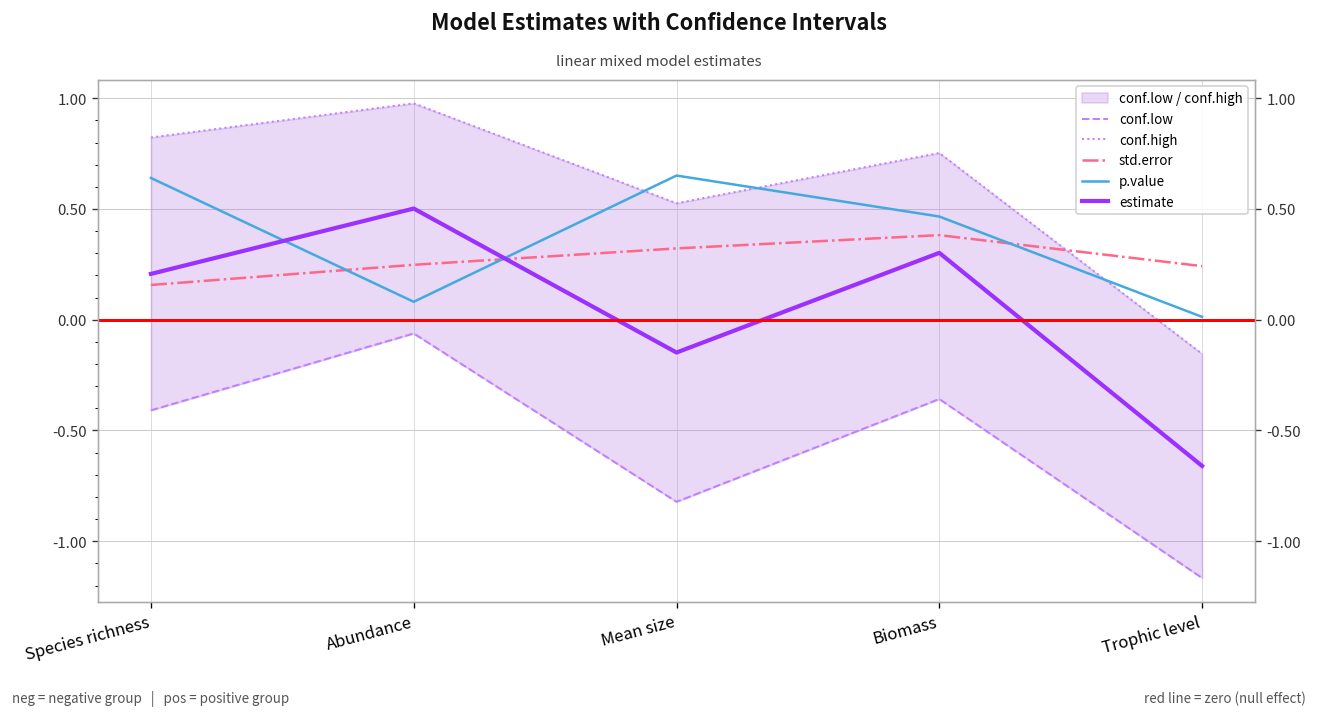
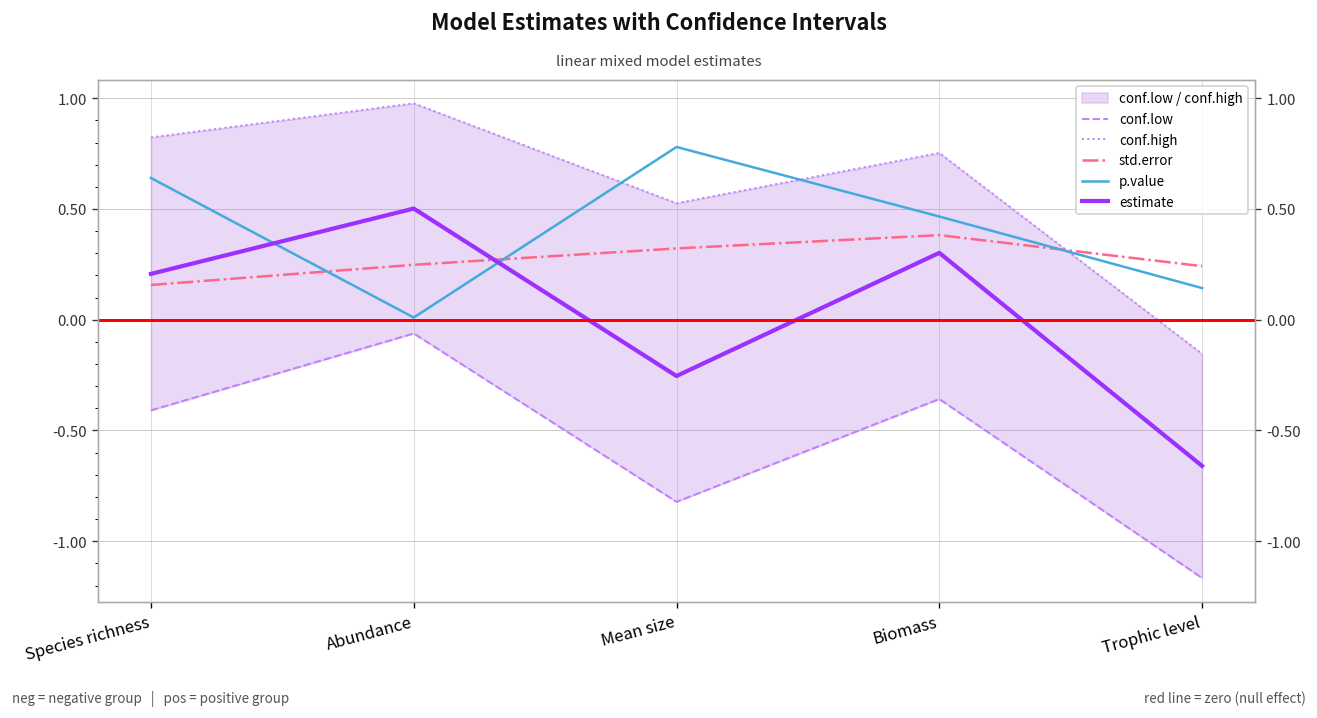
  {
    "std.error": {
      "Species richness": 0.16,
      "Abundance": 0.25,
      "Mean size": 0.32,
      "Biomass": 0.38,
      "Trophic level": 0.24
    },
    "p.value": {
      "Species richness": 0.64,
-     "Abundance": 0.08,
-     "Mean size": 0.65,
+     "Abundance": 0.01,
+     "Mean size": 0.78,
      "Biomass": 0.47,
-     "Trophic level": 0.01
+     "Trophic level": 0.14
    },
    "estimate": {
      "Species richness": 0.21,
      "Abundance": 0.50,
-     "Mean size": -0.15,
+     "Mean size": -0.25,
      "Biomass": 0.30,
      "Trophic level": -0.66
    }
  }
